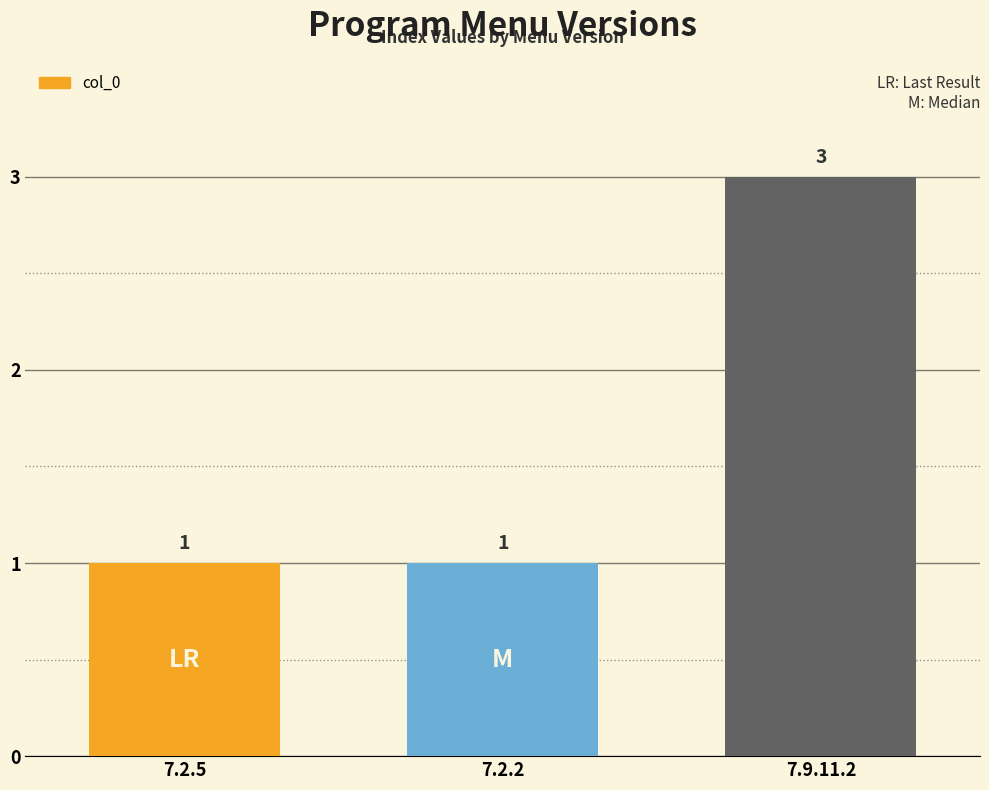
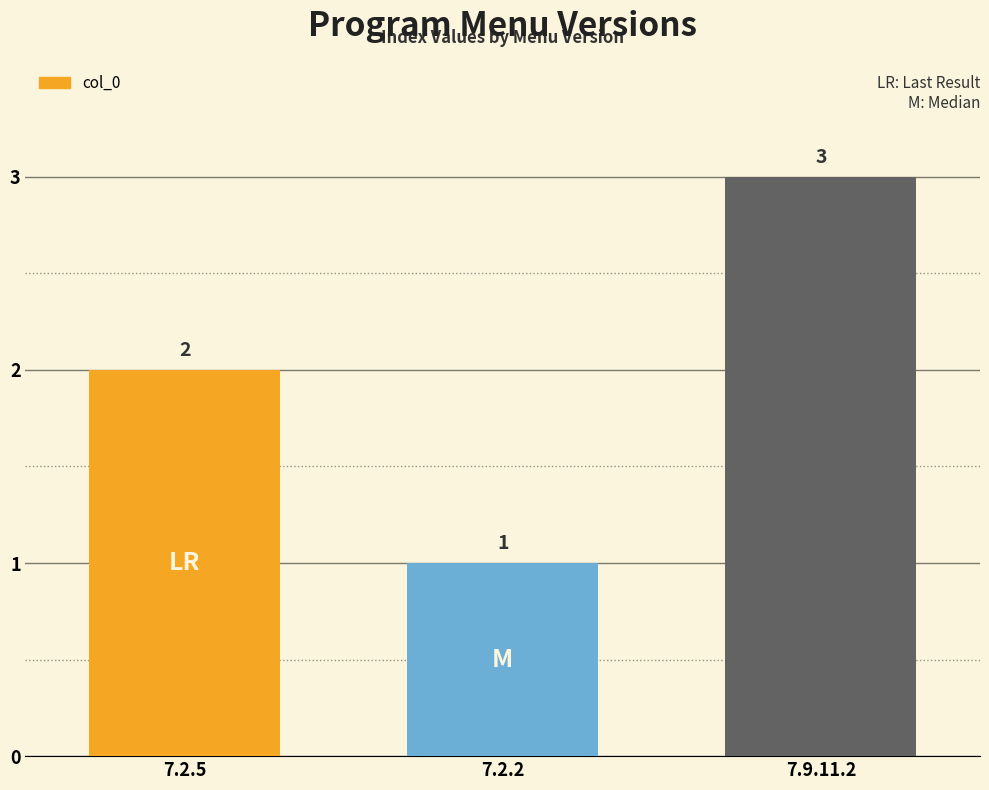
  {
-   "7.2.5": 1,
+   "7.2.5": 2,
    "7.2.2": 1,
    "7.9.11.2": 3
  }
